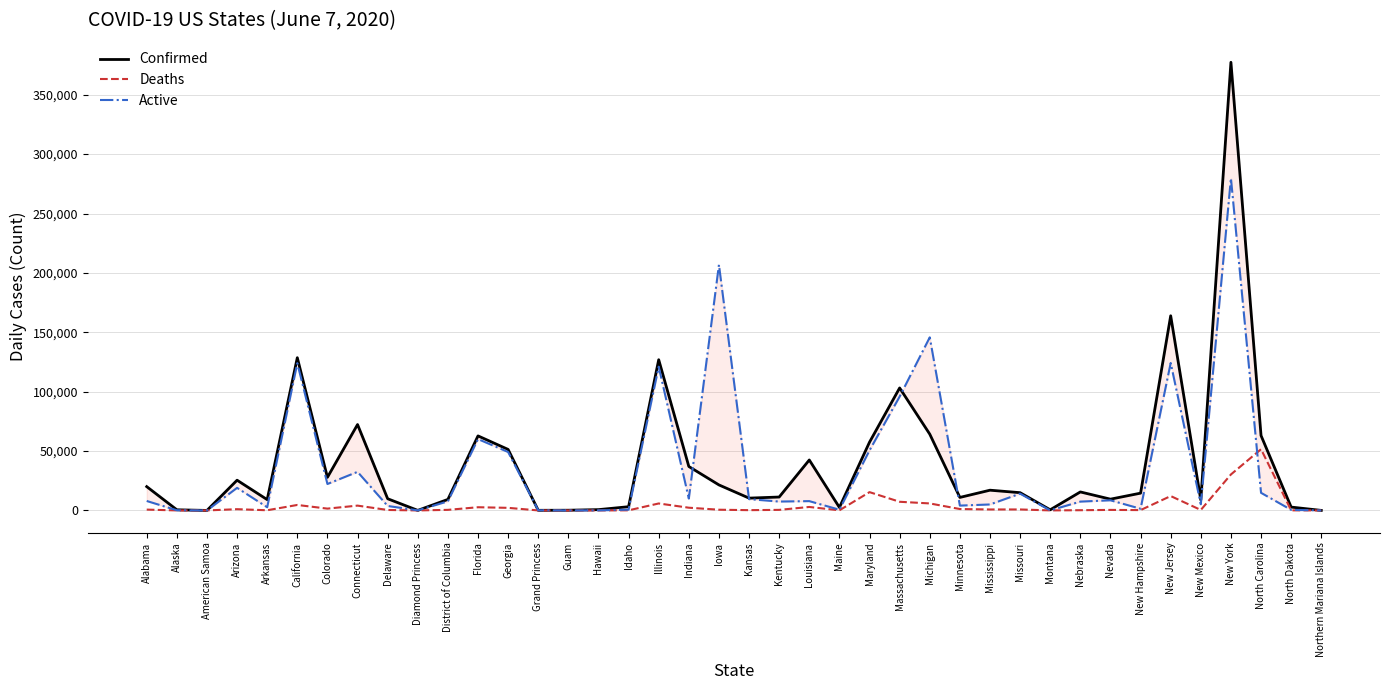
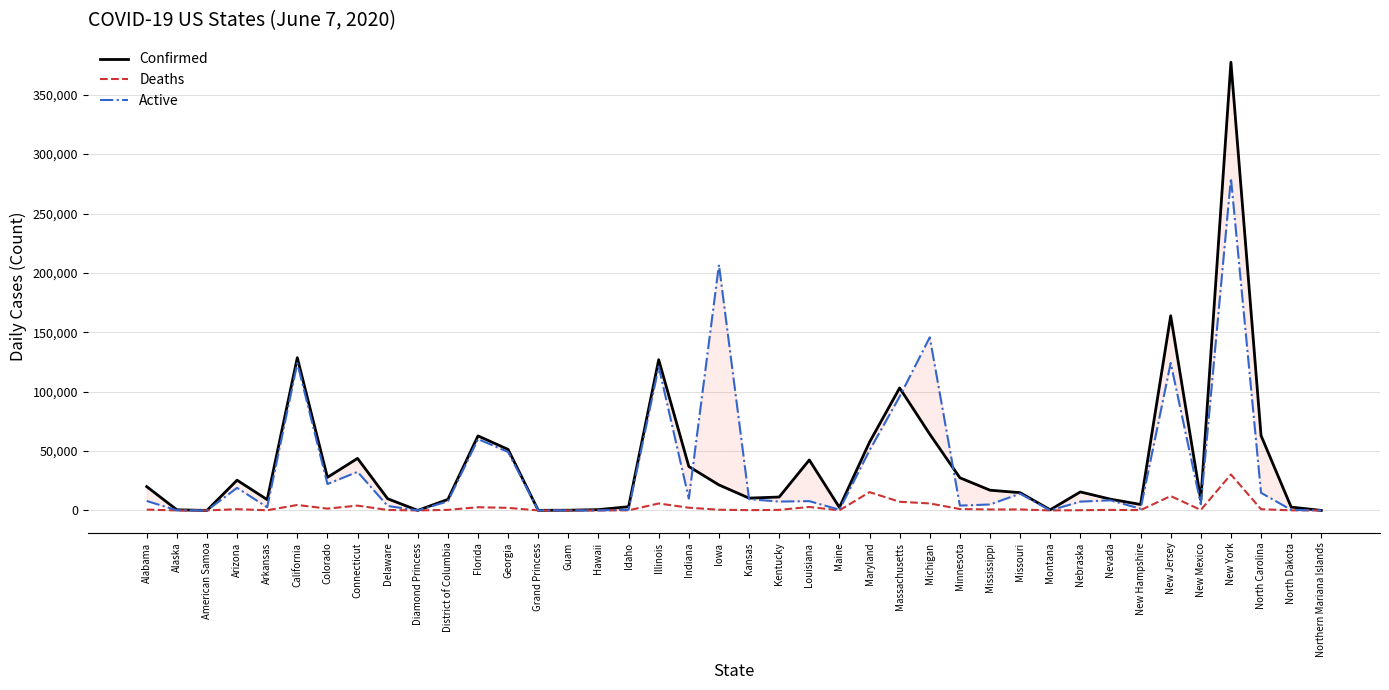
  {
    "Confirmed": {
-     "Connecticut": "72,000",
+     "Connecticut": "44,000",
      "Iowa": "21,000",
      "Michigan": "64,000",
-     "Minnesota": "11,000",
-     "New Hampshire": "15,000"
+     "Minnesota": "28,000",
+     "New Hampshire": "5,000"
    },
    "Deaths": {
      "Alabama": "1,000",
      "Arizona": "1,000",
      "Arkansas": "0",
      "California": "5,000",
      "Colorado": "2,000",
      "Connecticut": "4,000",
      "Delaware": "0",
      "District of Columbia": "0",
      "Florida": "3,000",
      "Georgia": "2,000",
      "Illinois": "6,000",
      "Indiana": "2,000",
      "Iowa": "1,000",
      "Kansas": "0",
      "Kentucky": "0",
      "Louisiana": "3,000",
      "Maryland": "15,000",
      "Massachusetts": "7,000",
      "Michigan": "6,000",
      "Minnesota": "1,000",
      "Mississippi": "1,000",
      "Missouri": "1,000",
      "Nebraska": "0",
      "Nevada": "0",
      "New Jersey": "12,000",
      "New Mexico": "0",
      "New York": "30,000",
-     "North Carolina": "52,000"
+     "North Carolina": "1,000"
    },
    "Active": {
      "Alabama": "8,000",
      "Arizona": "19,000",
      "Arkansas": "3,000",
      "California": "124,000",
      "Colorado": "22,000",
      "Connecticut": "32,000",
      "Delaware": "4,000",
      "Florida": "60,000",
      "Georgia": "49,000",
      "Illinois": "121,000",
      "Indiana": "10,000",
      "Kentucky": "7,000",
      "Louisiana": "8,000",
      "Maryland": "51,000",
      "Massachusetts": "96,000",
      "Minnesota": "4,000",
      "Mississippi": "5,000",
      "Nebraska": "7,000",
      "New Jersey": "124,000",
      "New Mexico": "5,000",
      "New York": "280,000",
      "North Carolina": "15,000"
    }
  }
